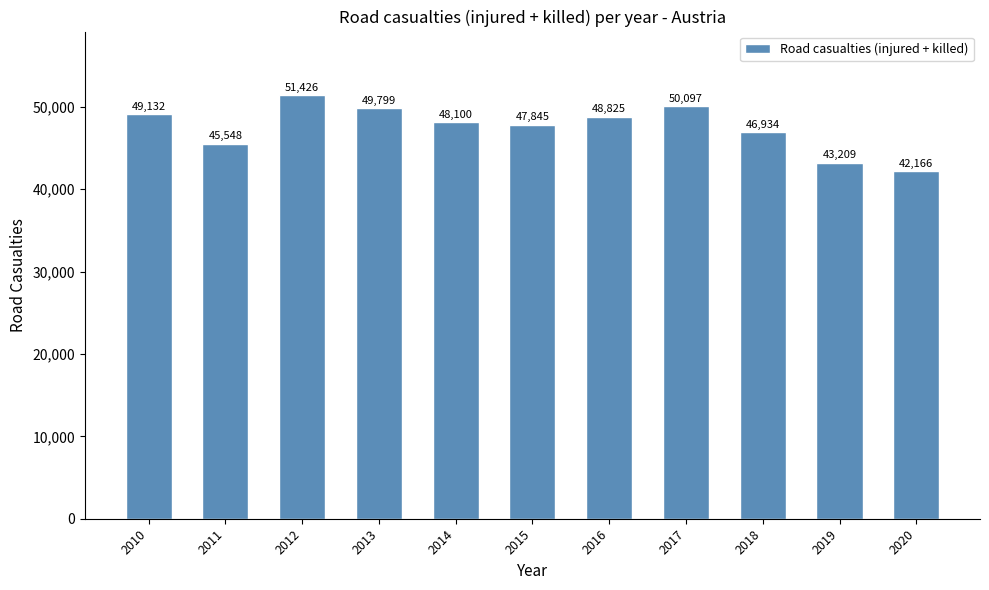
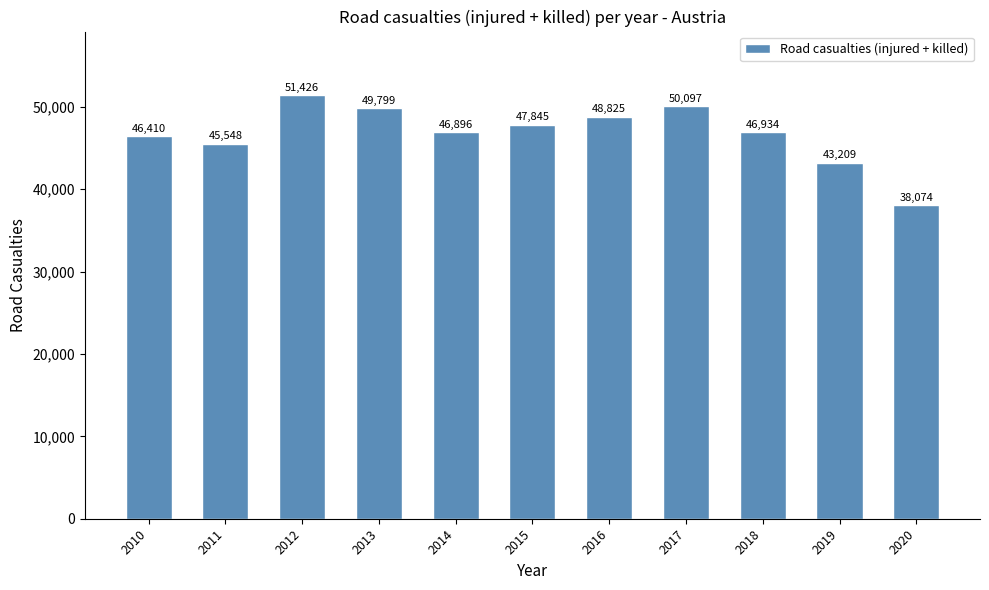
  {
-   "2010": "49,132",
+   "2010": "46,410",
    "2011": "45,548",
    "2012": "51,426",
    "2013": "49,799",
-   "2014": "48,100",
+   "2014": "46,896",
    "2015": "47,845",
    "2016": "48,825",
    "2017": "50,097",
    "2018": "46,934",
    "2019": "43,209",
-   "2020": "42,166"
+   "2020": "38,074"
  }
